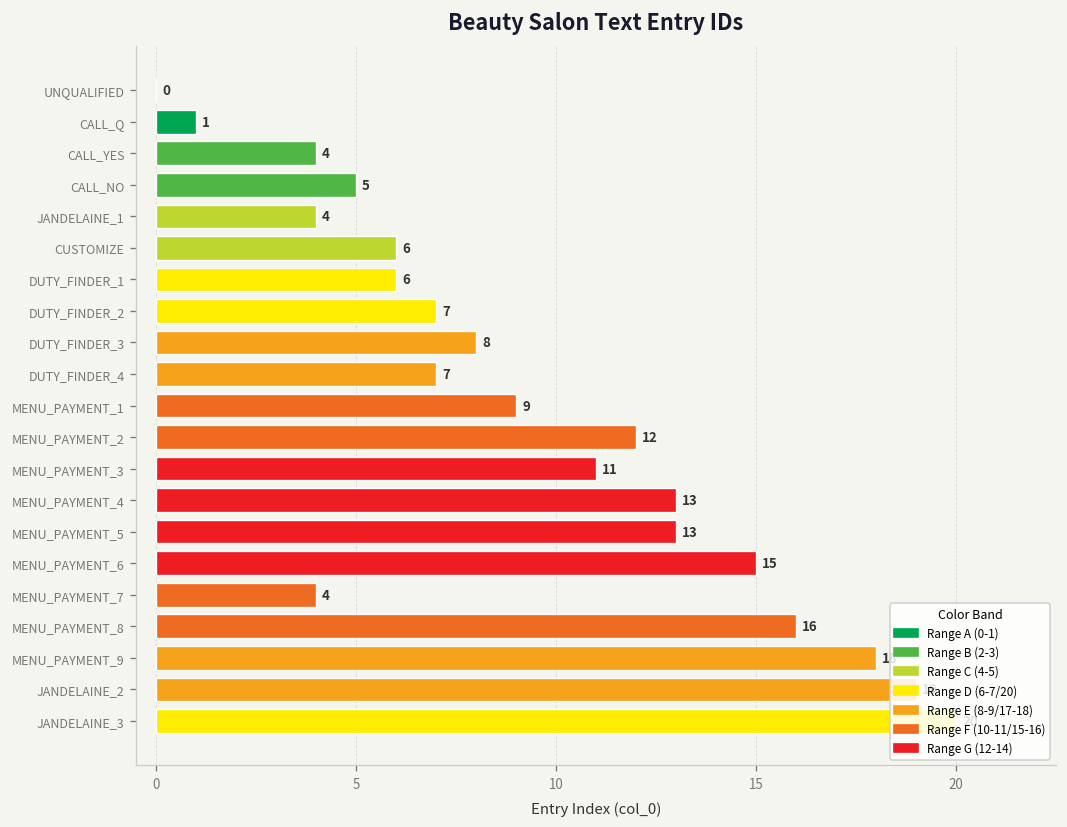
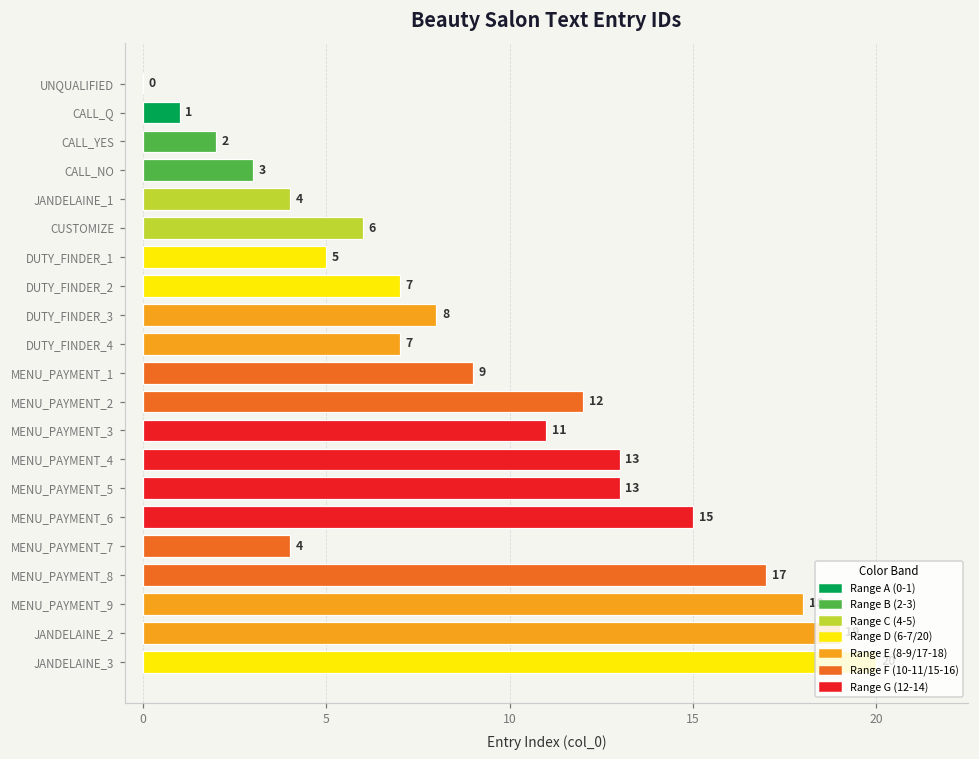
  {
    "UNQUALIFIED": 0,
    "CALL_Q": 1,
-   "CALL_YES": 4,
-   "CALL_NO": 5,
+   "CALL_YES": 2,
+   "CALL_NO": 3,
    "JANDELAINE_1": 4,
    "CUSTOMIZE": 6,
-   "DUTY_FINDER_1": 6,
+   "DUTY_FINDER_1": 5,
    "DUTY_FINDER_2": 7,
    "DUTY_FINDER_3": 8,
    "DUTY_FINDER_4": 7,
    "MENU_PAYMENT_1": 9,
    "MENU_PAYMENT_2": 12,
    "MENU_PAYMENT_3": 11,
    "MENU_PAYMENT_4": 13,
    "MENU_PAYMENT_5": 13,
    "MENU_PAYMENT_6": 15,
    "MENU_PAYMENT_7": 4,
-   "MENU_PAYMENT_8": 16
+   "MENU_PAYMENT_8": 17
  }
